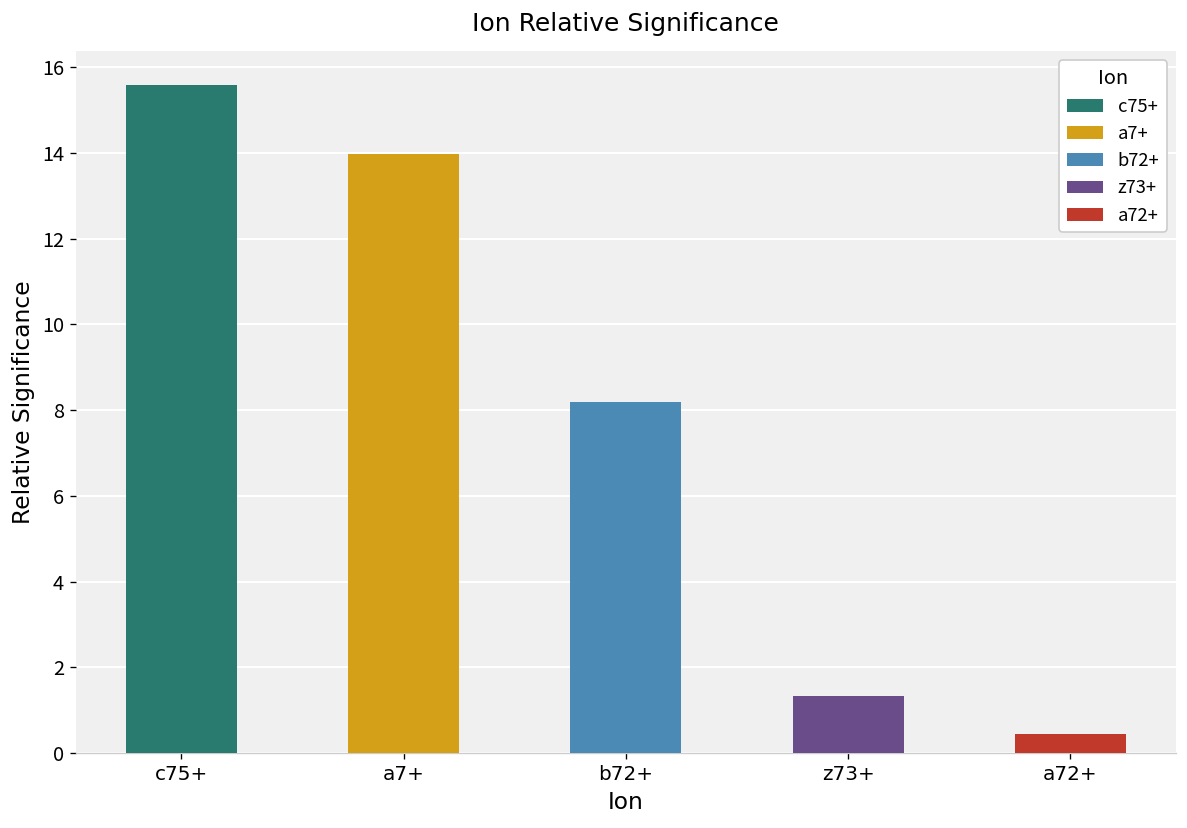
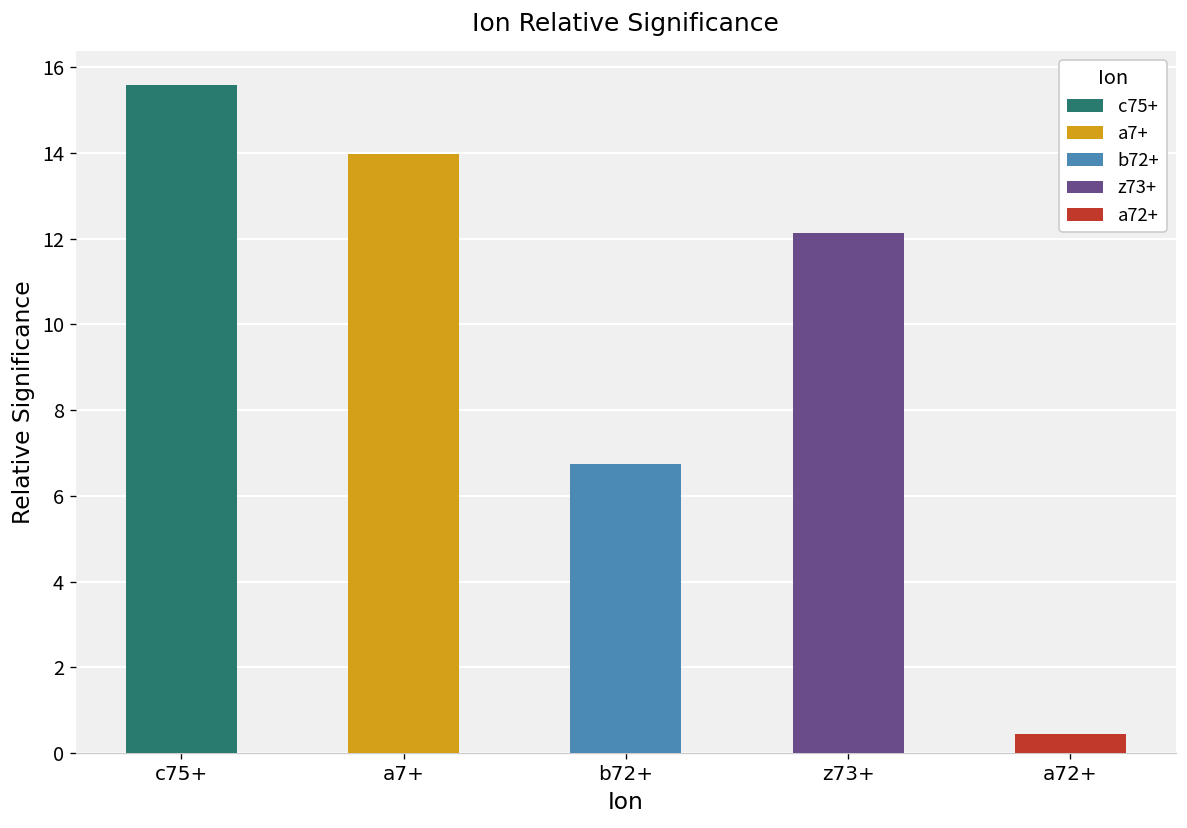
  {
    "c75+": 15.6,
    "a7+": 14.0,
-   "b72+": 8.2,
-   "z73+": 1.3,
+   "b72+": 6.8,
+   "z73+": 12.1,
    "a72+": 0.5
  }
